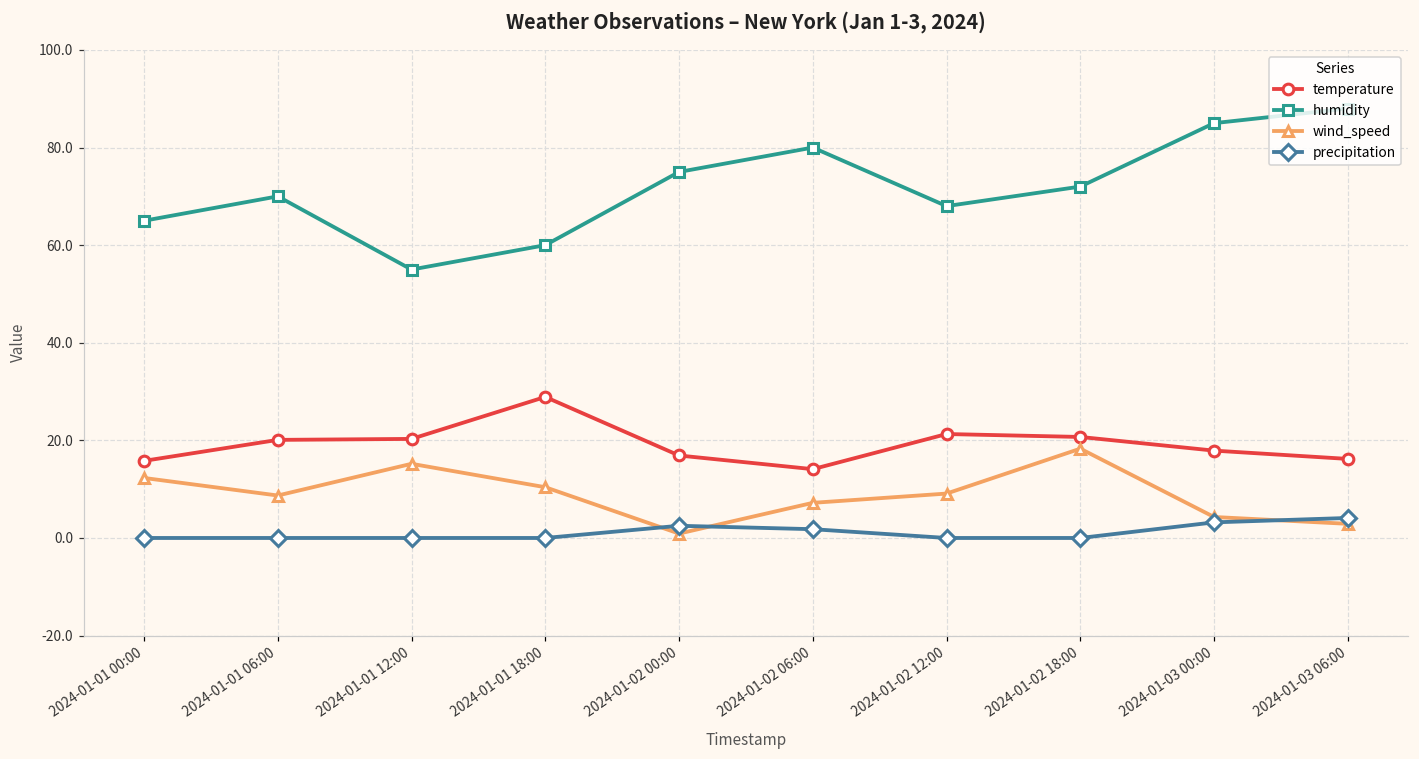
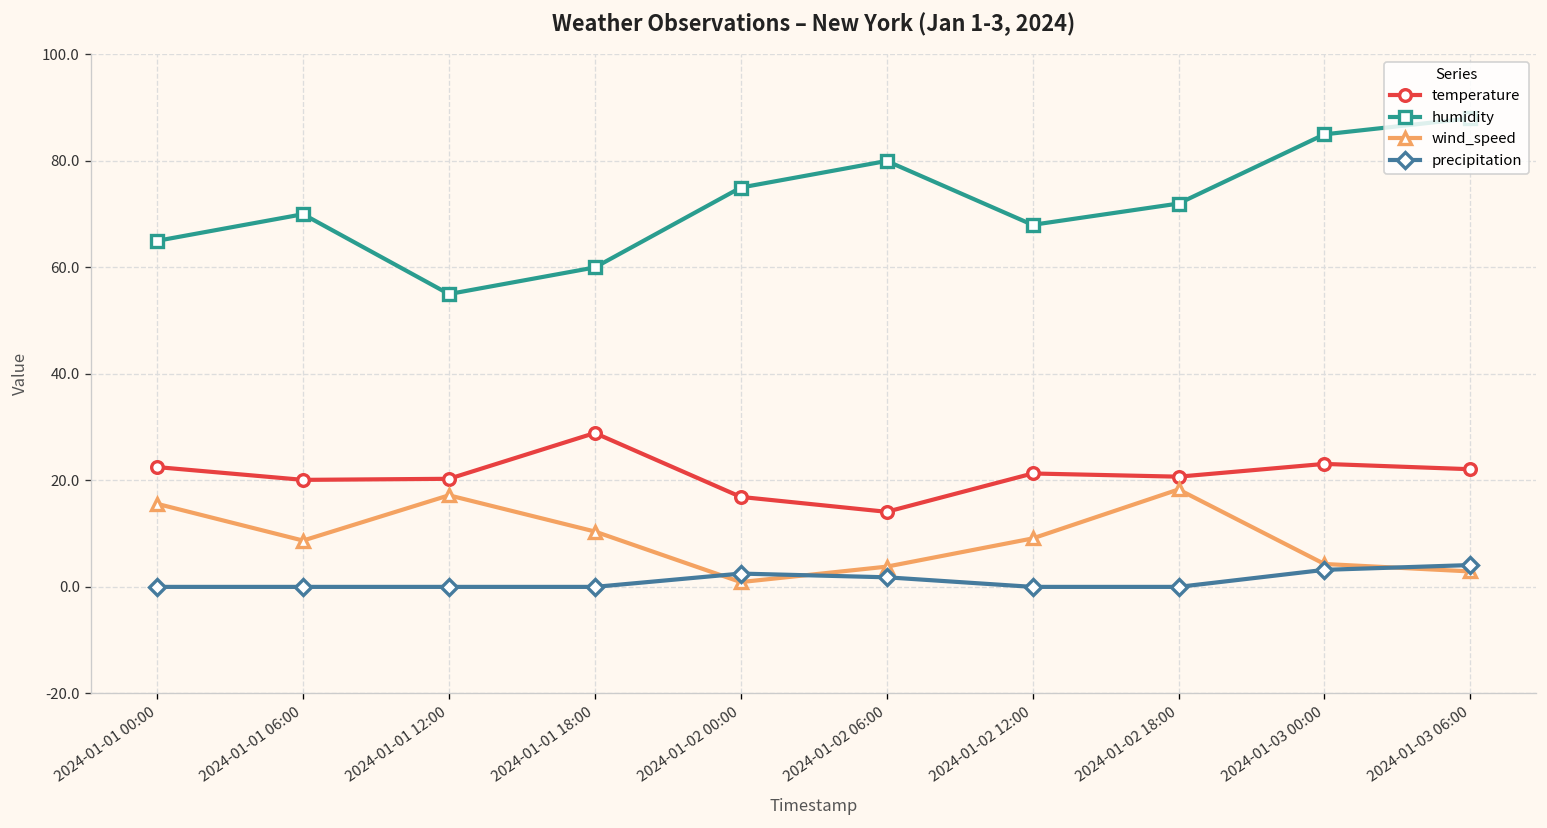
  {
    "temperature": {
-     "2024-01-01 00:00": 16,
+     "2024-01-01 00:00": 23,
      "2024-01-01 06:00": 20,
      "2024-01-01 12:00": 20,
      "2024-01-01 18:00": 29,
      "2024-01-02 00:00": 17,
      "2024-01-02 06:00": 14,
      "2024-01-02 12:00": 21,
      "2024-01-02 18:00": 21,
-     "2024-01-03 00:00": 18,
-     "2024-01-03 06:00": 16
+     "2024-01-03 00:00": 23,
+     "2024-01-03 06:00": 22
    },
    "wind_speed": {
-     "2024-01-01 00:00": 12,
+     "2024-01-01 00:00": 16,
      "2024-01-01 06:00": 9,
-     "2024-01-01 12:00": 15,
+     "2024-01-01 12:00": 17,
      "2024-01-01 18:00": 10,
      "2024-01-02 00:00": 1,
-     "2024-01-02 06:00": 7,
+     "2024-01-02 06:00": 4,
      "2024-01-02 12:00": 9,
      "2024-01-02 18:00": 18,
      "2024-01-03 00:00": 4,
      "2024-01-03 06:00": 3
    }
  }
